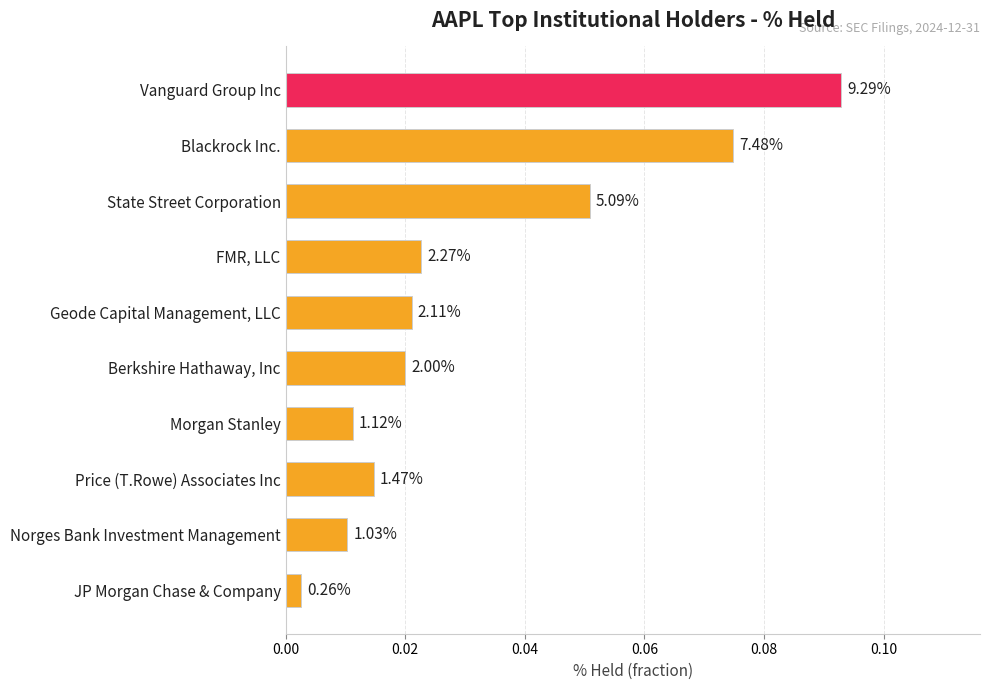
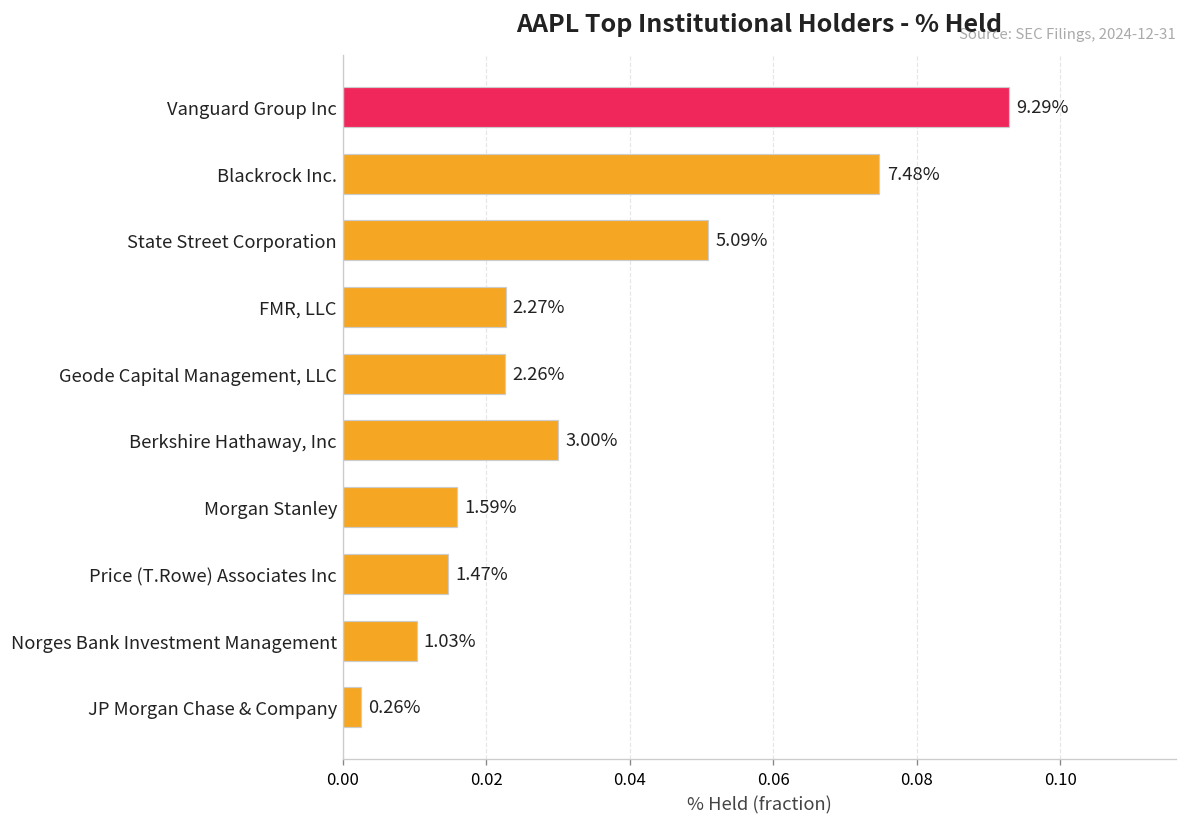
  {
    "Vanguard Group Inc": "9.29%",
    "Blackrock Inc.": "7.48%",
    "State Street Corporation": "5.09%",
    "FMR, LLC": "2.27%",
-   "Geode Capital Management, LLC": "2.11%",
-   "Berkshire Hathaway, Inc": "2.00%",
-   "Morgan Stanley": "1.12%",
+   "Geode Capital Management, LLC": "2.26%",
+   "Berkshire Hathaway, Inc": "3.00%",
+   "Morgan Stanley": "1.59%",
    "Price (T.Rowe) Associates Inc": "1.47%",
    "Norges Bank Investment Management": "1.03%",
    "JP Morgan Chase & Company": "0.26%"
  }
